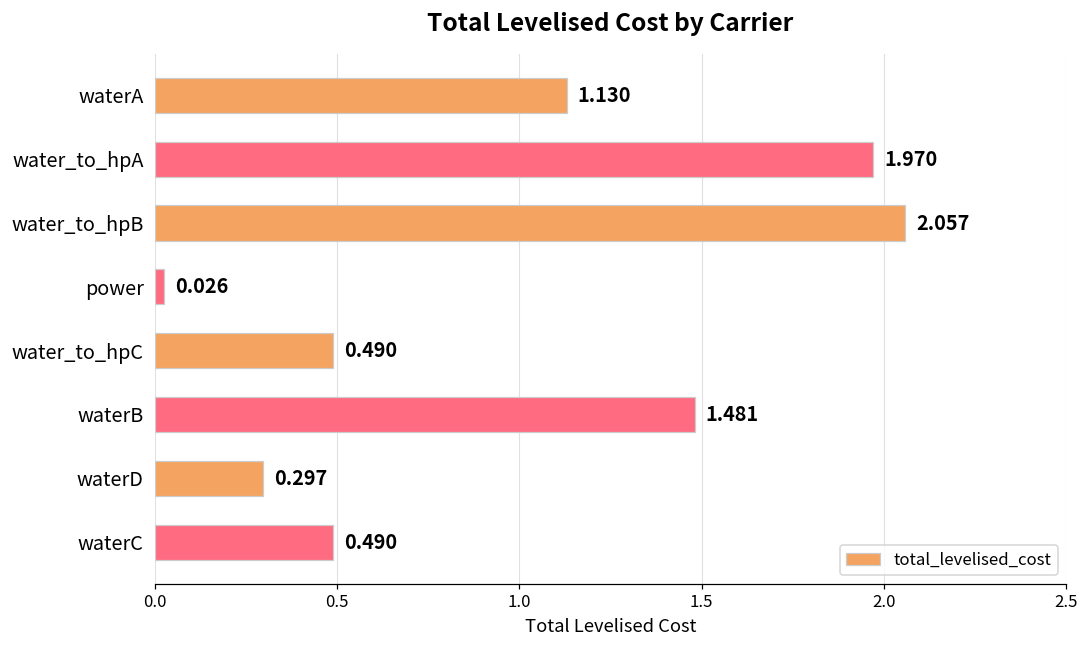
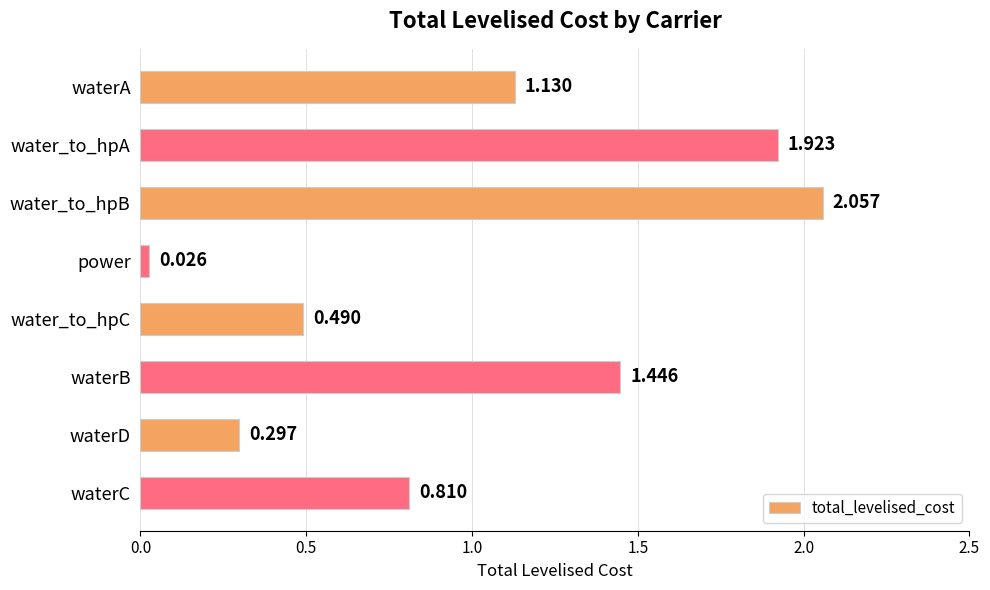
  {
    "waterA": 1.130,
-   "water_to_hpA": 1.970,
+   "water_to_hpA": 1.923,
    "water_to_hpB": 2.057,
    "power": 0.026,
    "water_to_hpC": 0.490,
-   "waterB": 1.481,
+   "waterB": 1.446,
    "waterD": 0.297,
-   "waterC": 0.490
+   "waterC": 0.810
  }
